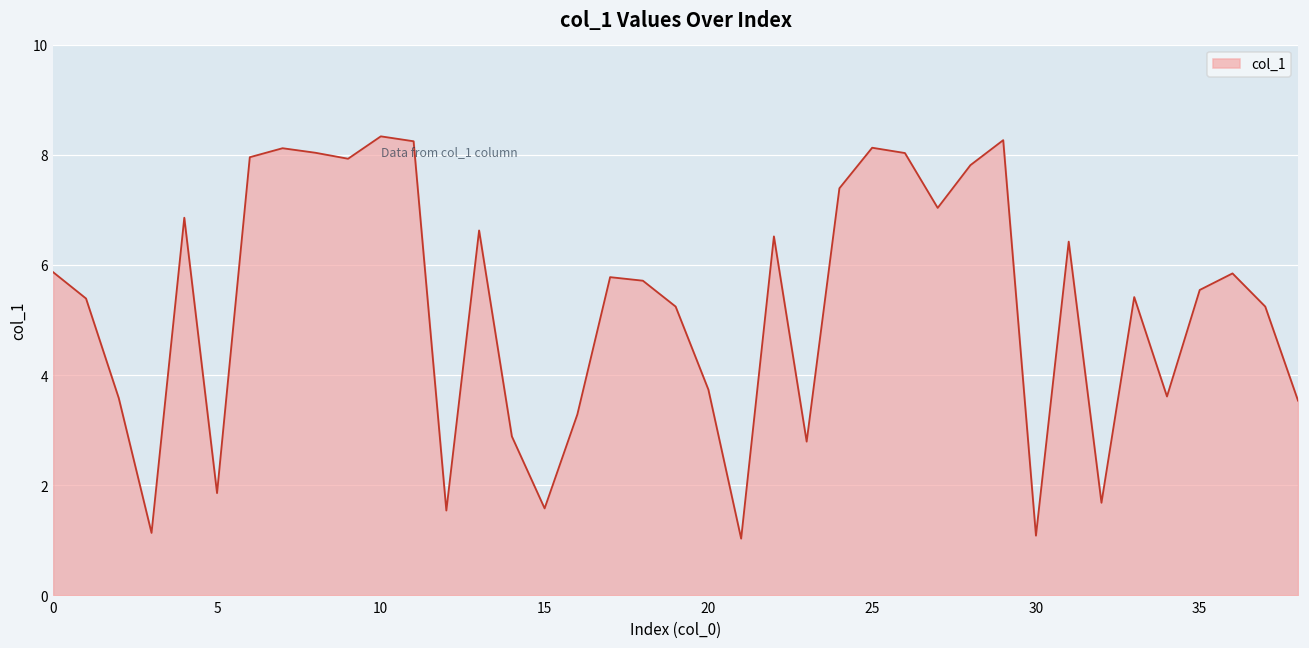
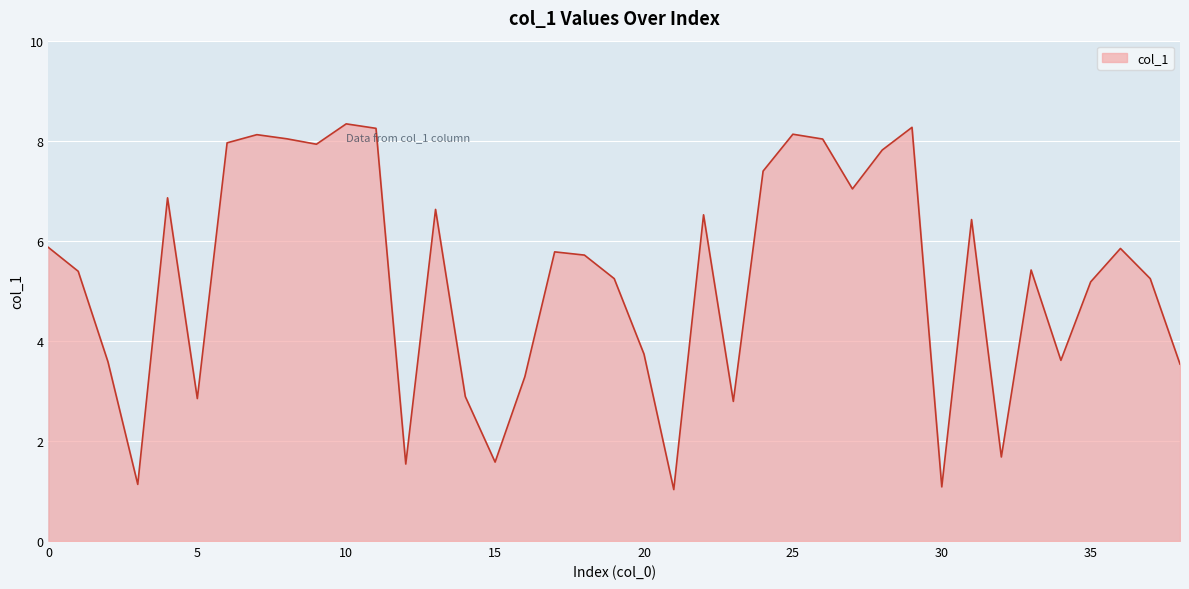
  {
    "0": 5.9,
-   "5": 1.9,
+   "5": 2.8,
    "10": 8.3,
    "15": 1.6,
    "20": 3.7,
    "25": 8.1,
    "30": 1.1,
-   "35": 5.5
+   "35": 5.2
  }
